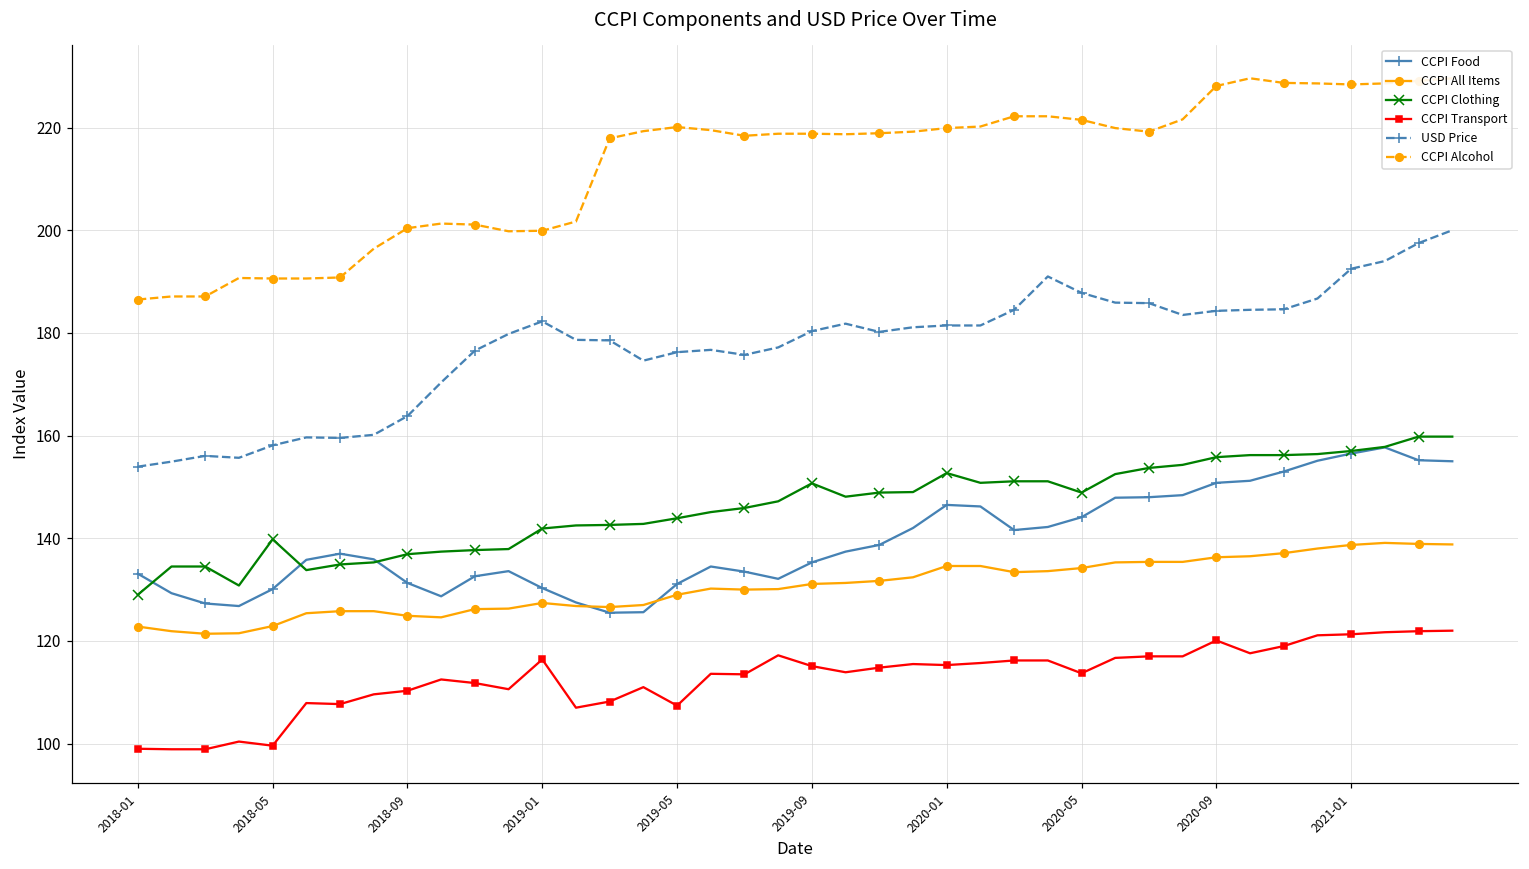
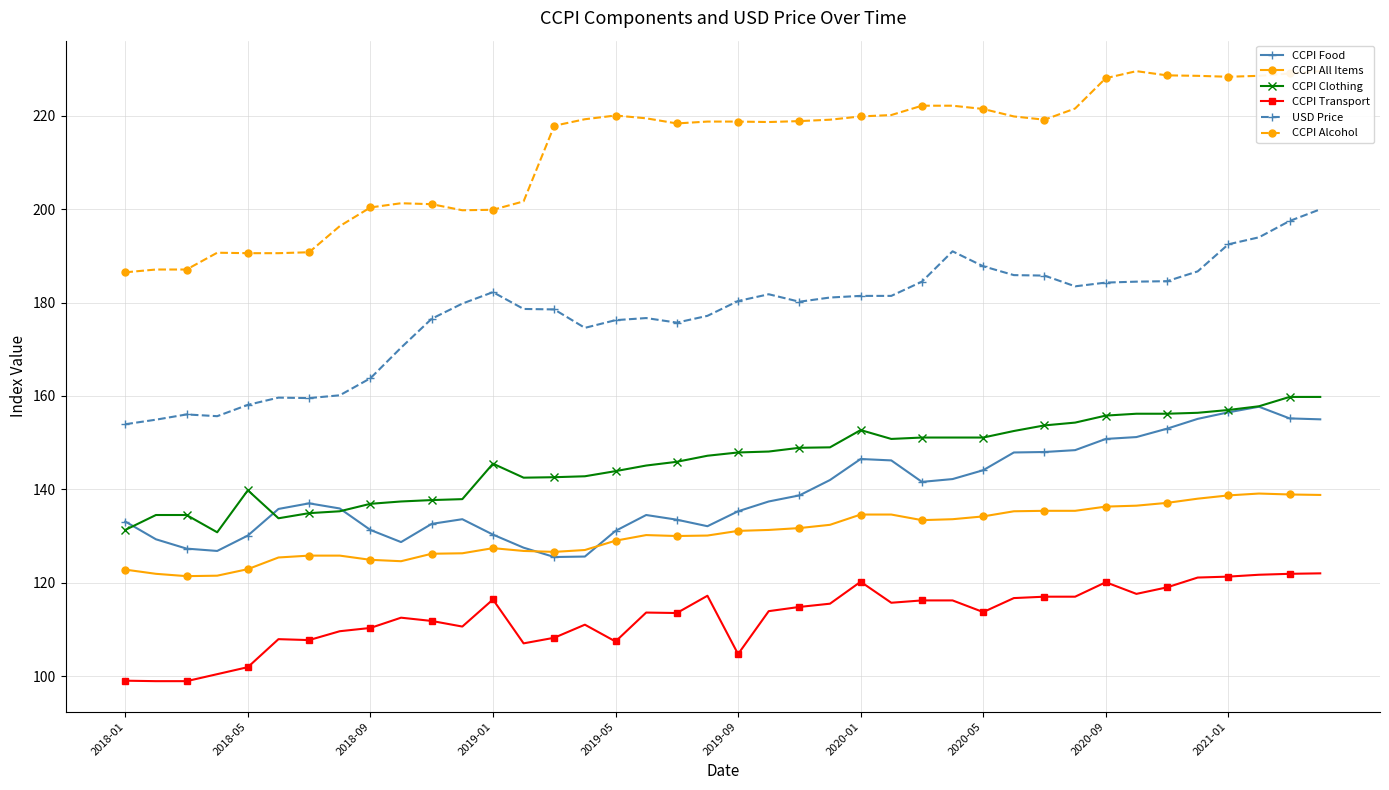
  {
    "CCPI Clothing": {
-     "2018-01": 129,
+     "2018-01": 131,
      "2018-05": 140,
      "2018-09": 137,
-     "2019-01": 142,
+     "2019-01": 146,
      "2019-05": 144,
-     "2019-09": 151,
+     "2019-09": 148,
      "2020-01": 153,
-     "2020-05": 149,
+     "2020-05": 151,
      "2020-09": 156
    },
    "CCPI Transport": {
      "2018-01": 99,
-     "2018-05": 100,
+     "2018-05": 102,
      "2018-09": 110,
      "2019-01": 116,
      "2019-05": 107,
-     "2019-09": 115,
-     "2020-01": 115,
+     "2019-09": 105,
+     "2020-01": 120,
      "2020-05": 114,
      "2020-09": 120,
      "2021-01": 121
    }
  }
